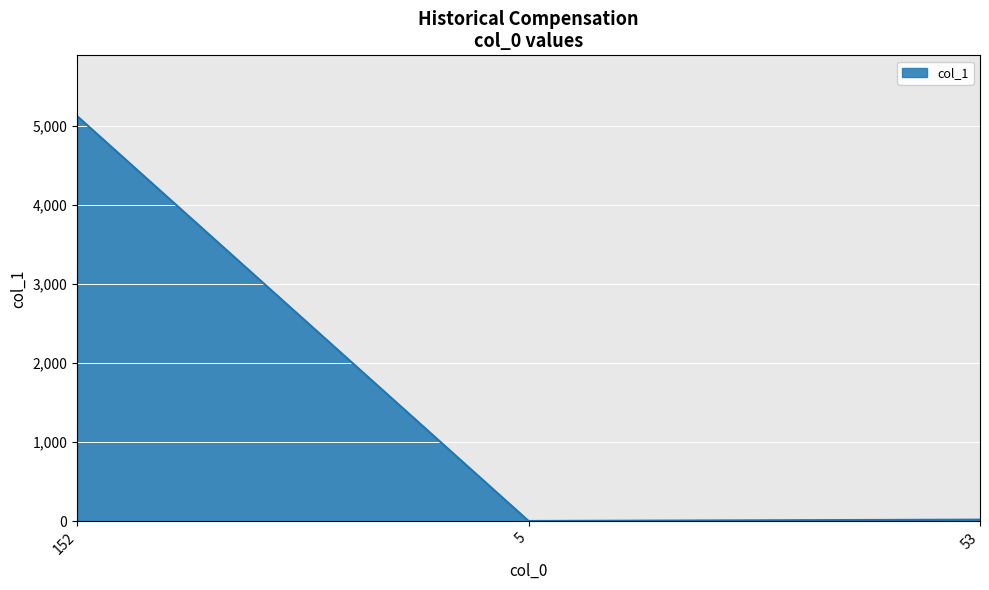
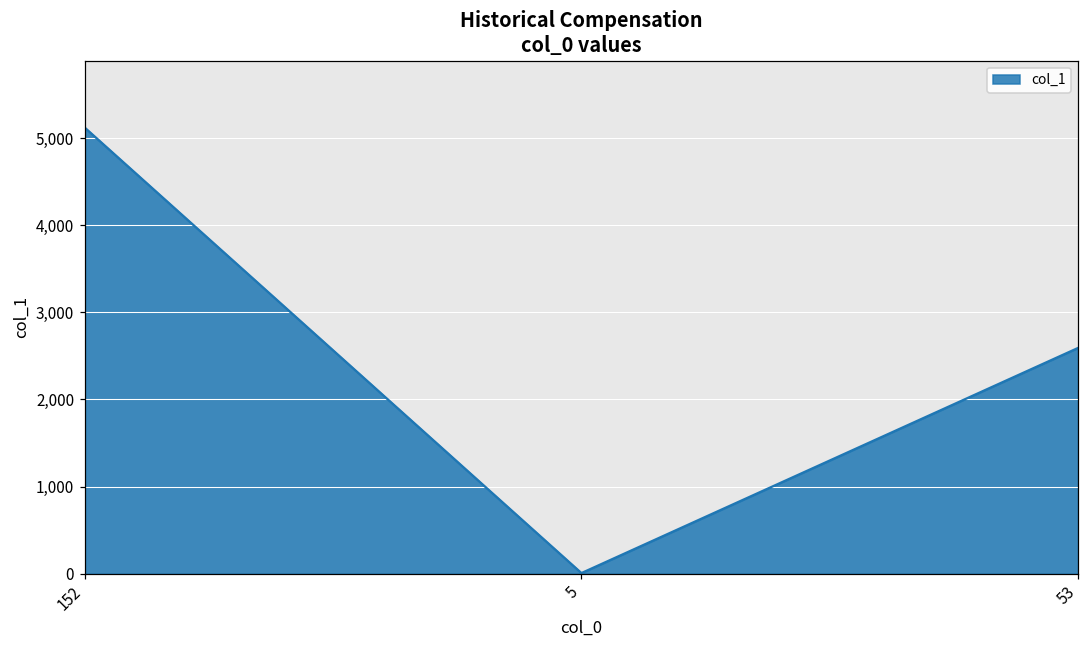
  {
    "152": "5,100",
    "5": "0",
-   "53": "0"
+   "53": "2,600"
  }
